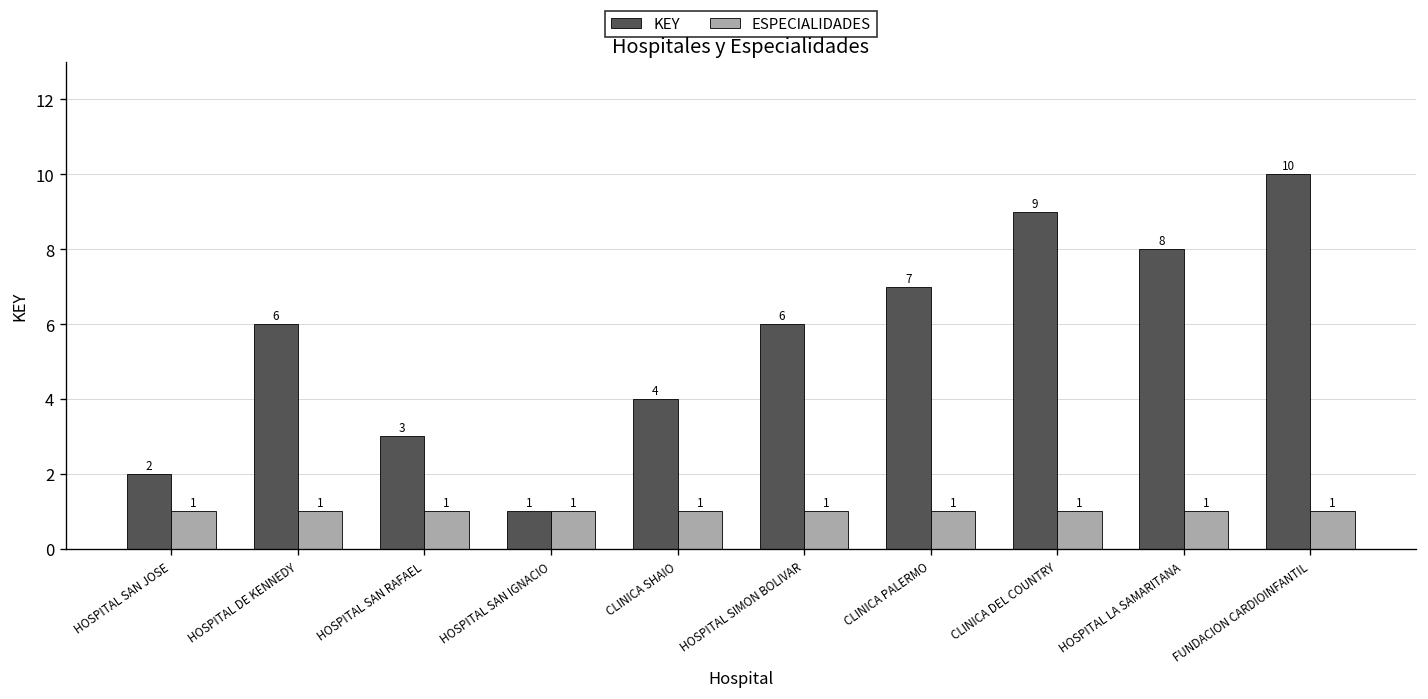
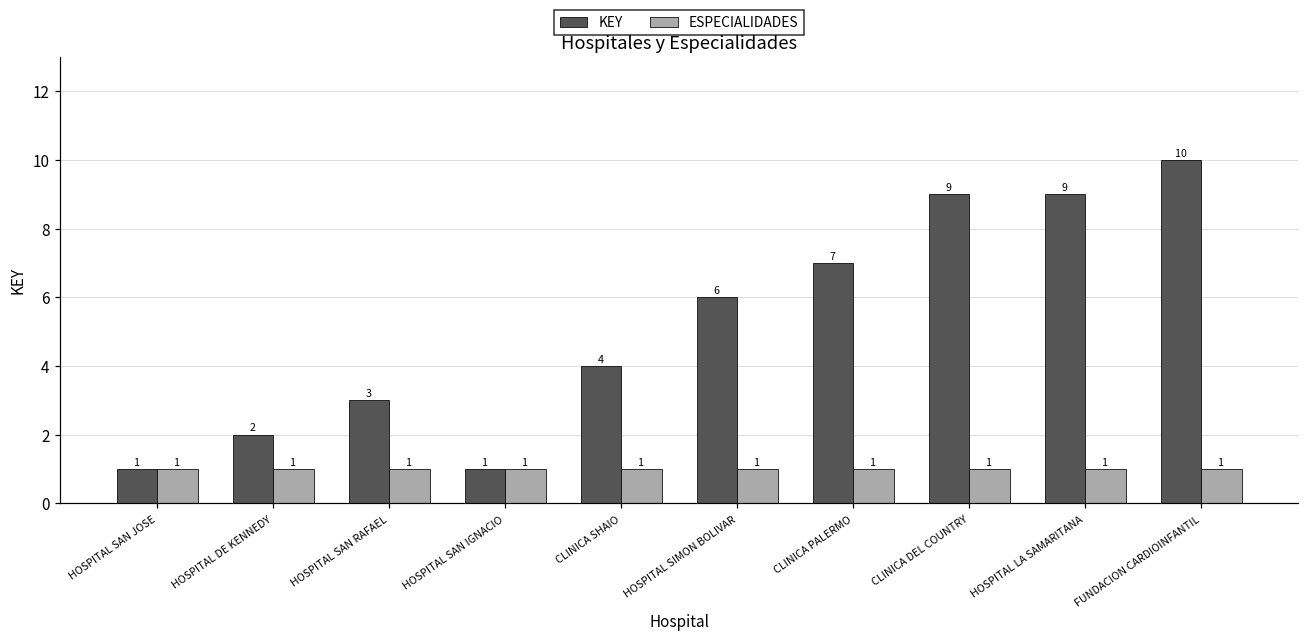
  {
    "KEY": {
-     "HOSPITAL SAN JOSE": 2,
-     "HOSPITAL DE KENNEDY": 6,
+     "HOSPITAL SAN JOSE": 1,
+     "HOSPITAL DE KENNEDY": 2,
      "HOSPITAL SAN RAFAEL": 3,
      "HOSPITAL SAN IGNACIO": 1,
      "CLINICA SHAIO": 4,
      "HOSPITAL SIMON BOLIVAR": 6,
      "CLINICA PALERMO": 7,
      "CLINICA DEL COUNTRY": 9,
-     "HOSPITAL LA SAMARITANA": 8,
+     "HOSPITAL LA SAMARITANA": 9,
      "FUNDACION CARDIOINFANTIL": 10
    },
    "ESPECIALIDADES": {
      "HOSPITAL SAN JOSE": 1,
      "HOSPITAL DE KENNEDY": 1,
      "HOSPITAL SAN RAFAEL": 1,
      "HOSPITAL SAN IGNACIO": 1,
      "CLINICA SHAIO": 1,
      "HOSPITAL SIMON BOLIVAR": 1,
      "CLINICA PALERMO": 1,
      "CLINICA DEL COUNTRY": 1,
      "HOSPITAL LA SAMARITANA": 1,
      "FUNDACION CARDIOINFANTIL": 1
    }
  }
